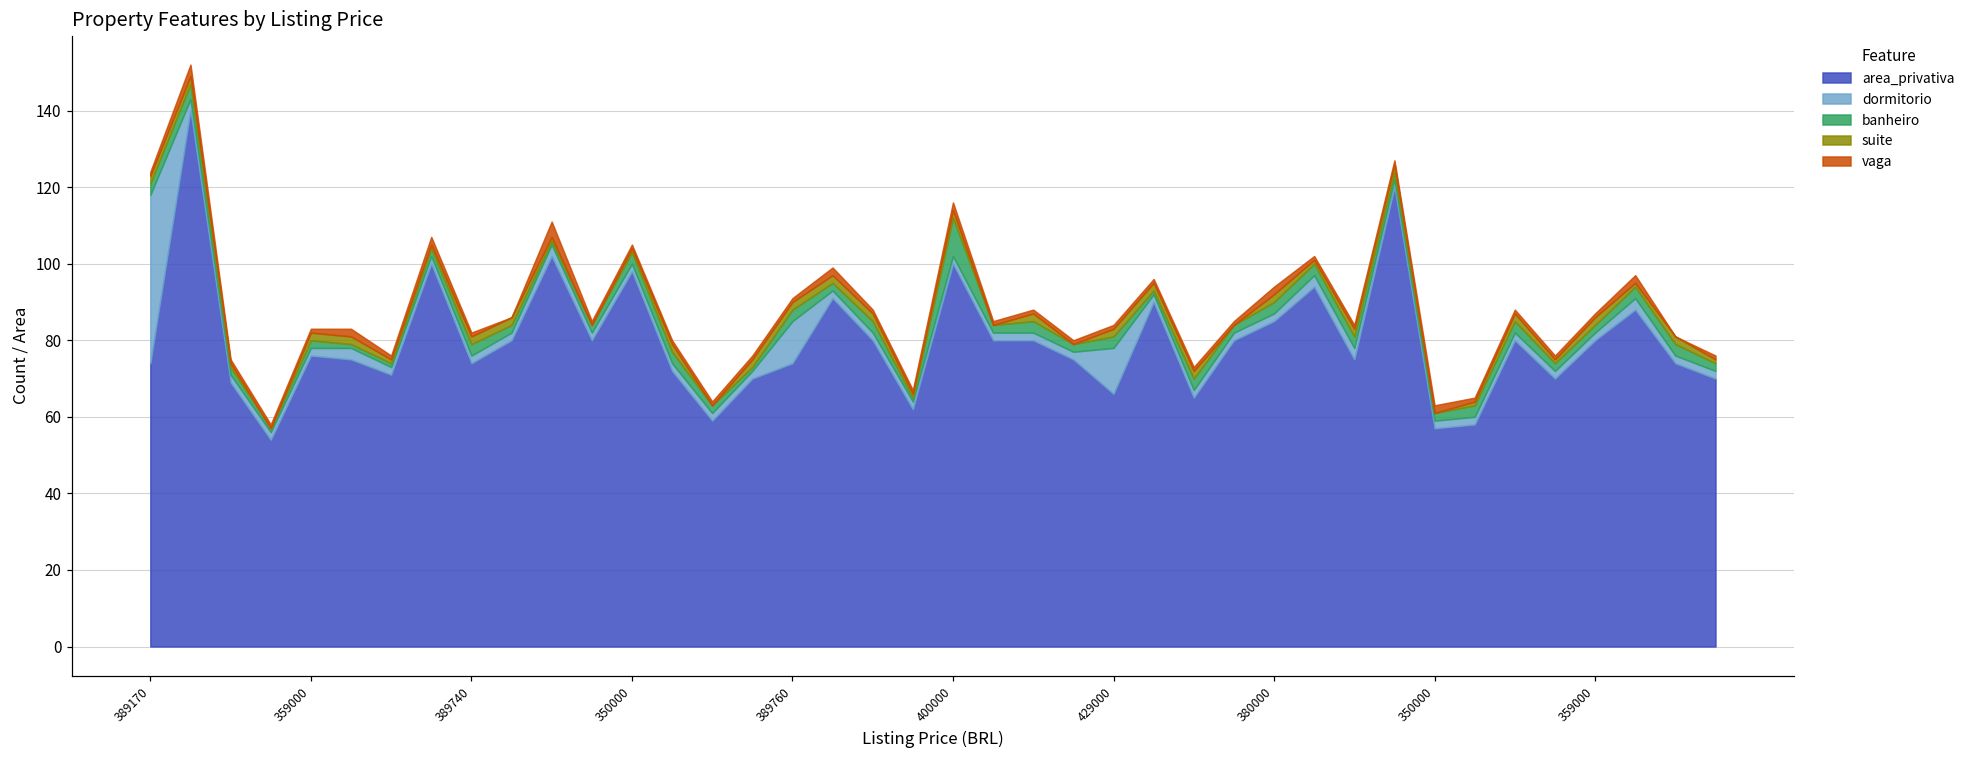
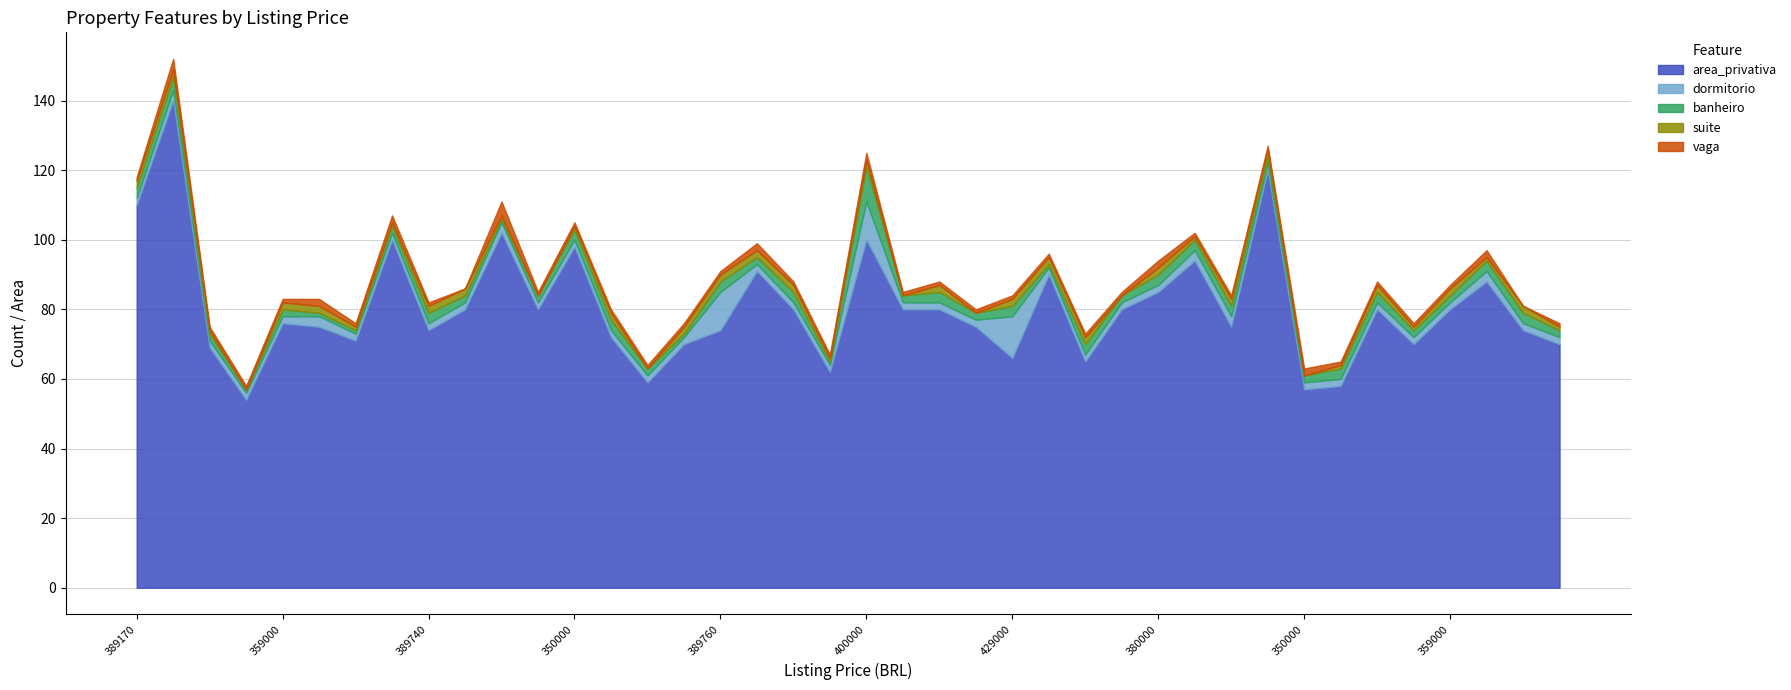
  {
    "area_privativa": {
-     "389170": 74,
+     "389170": 110,
      "389740": 74,
      "389760": 74,
      "400000": 100,
      "429000": 66
    },
    "dormitorio": {
-     "389170": 44,
+     "389170": 2,
      "389740": 2,
      "389760": 11,
-     "400000": 2,
+     "400000": 11,
      "429000": 12
    },
    "banheiro": {
      "389170": 3,
      "389740": 3,
      "389760": 3,
      "400000": 10,
      "429000": 3
    },
    "suite": {
      "389170": 2,
      "389740": 2,
      "389760": 2,
      "400000": 2,
      "429000": 2
    },
    "vaga": {
      "389170": 1,
      "389740": 1,
      "389760": 1,
      "400000": 2,
      "429000": 1
    }
  }
